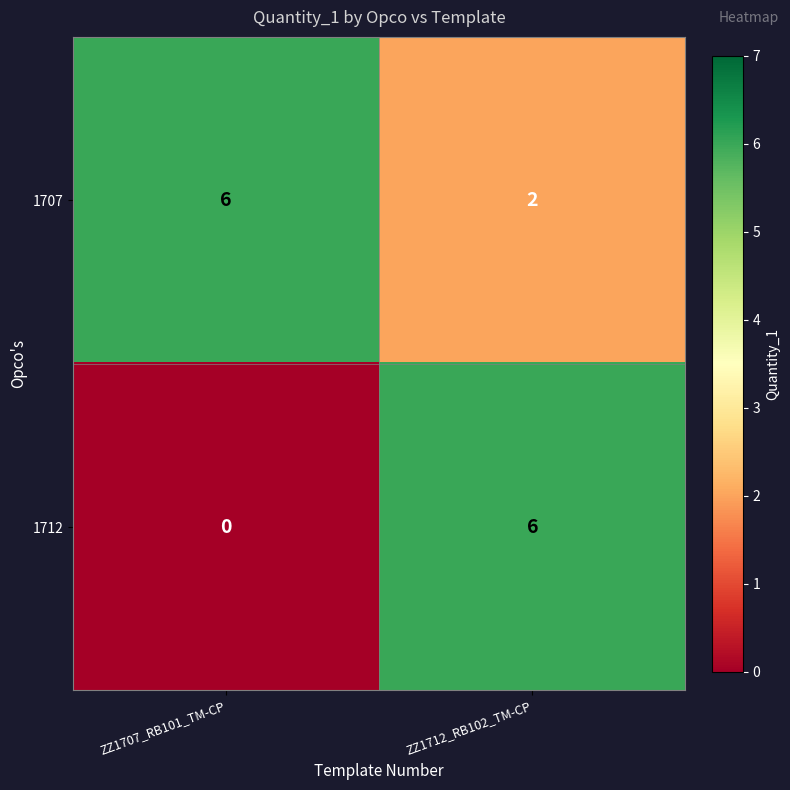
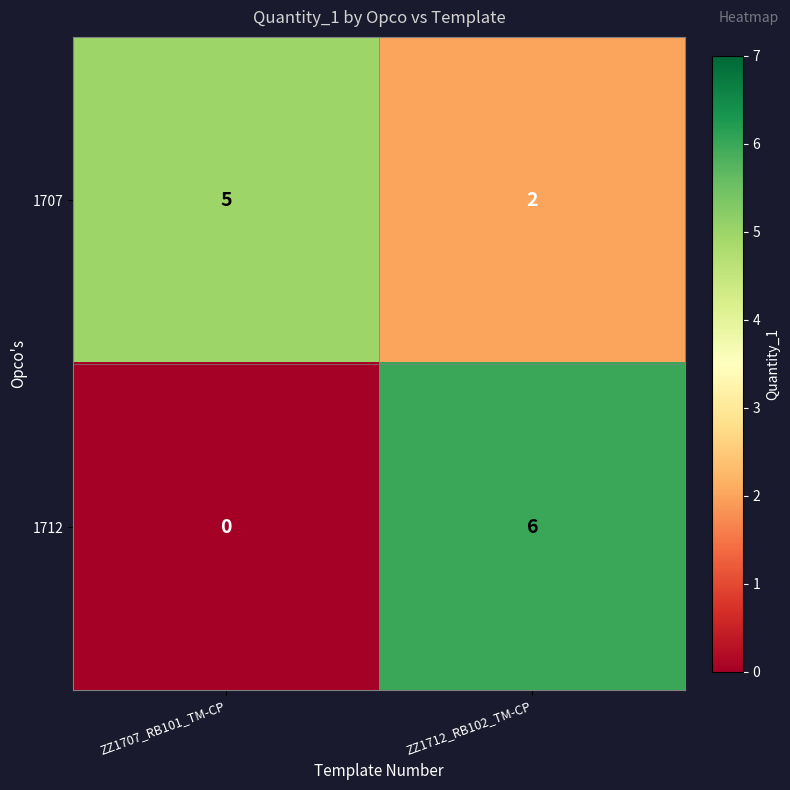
  {
    "1707": {
-     "ZZ1707_RB101_TM-CP": 6,
+     "ZZ1707_RB101_TM-CP": 5,
      "ZZ1712_RB102_TM-CP": 2
    },
    "1712": {
      "ZZ1707_RB101_TM-CP": 0,
      "ZZ1712_RB102_TM-CP": 6
    }
  }
